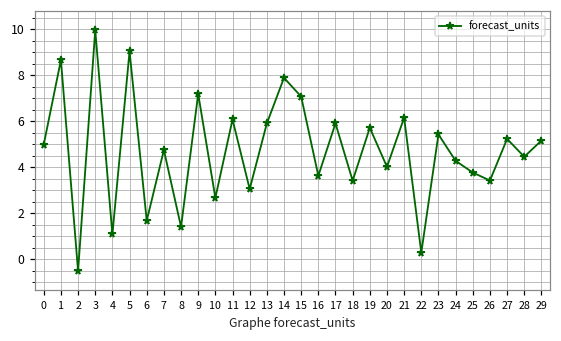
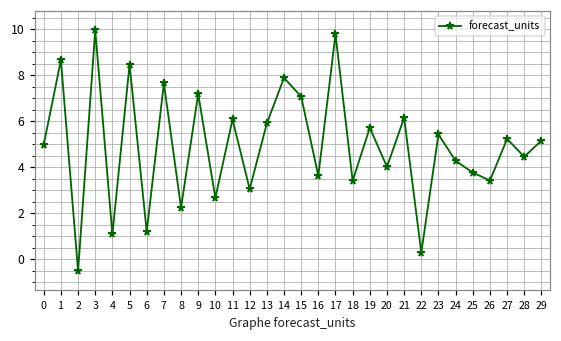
  {
    "0": 5.0,
    "1": 8.7,
    "2": -0.5,
    "3": 10.0,
    "4": 1.1,
-   "5": 9.0,
-   "6": 1.7,
-   "7": 4.7,
-   "8": 1.4,
+   "5": 8.5,
+   "6": 1.2,
+   "7": 7.7,
+   "8": 2.2,
    "9": 7.2,
    "10": 2.7,
    "11": 6.1,
    "12": 3.0,
    "13": 5.9,
    "14": 7.9,
    "15": 7.1,
    "16": 3.6,
-   "17": 5.9,
+   "17": 9.8,
    "18": 3.4,
    "19": 5.7,
    "20": 4.0,
    "21": 6.2,
    "22": 0.3,
    "23": 5.4,
    "24": 4.3,
    "25": 3.8,
    "26": 3.4,
    "27": 5.2,
    "28": 4.5,
    "29": 5.2
  }
